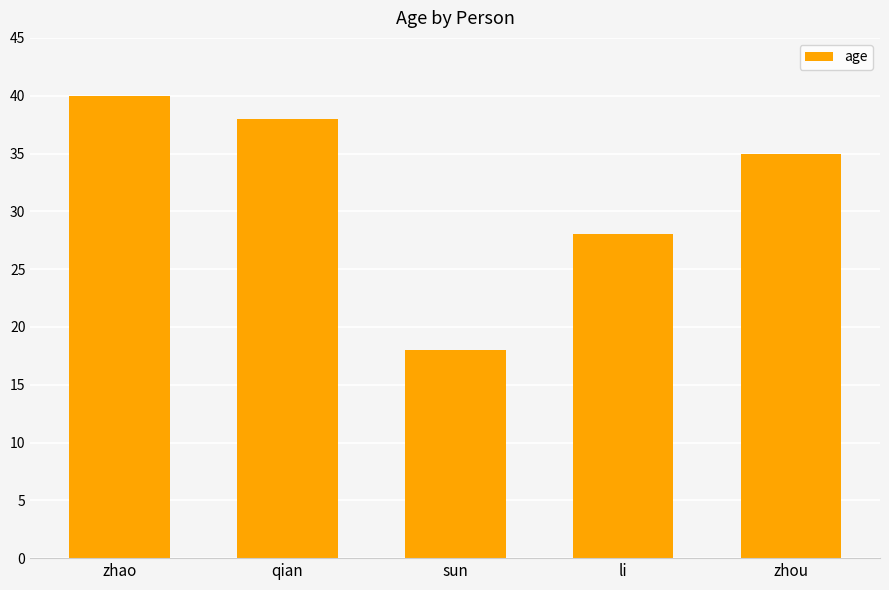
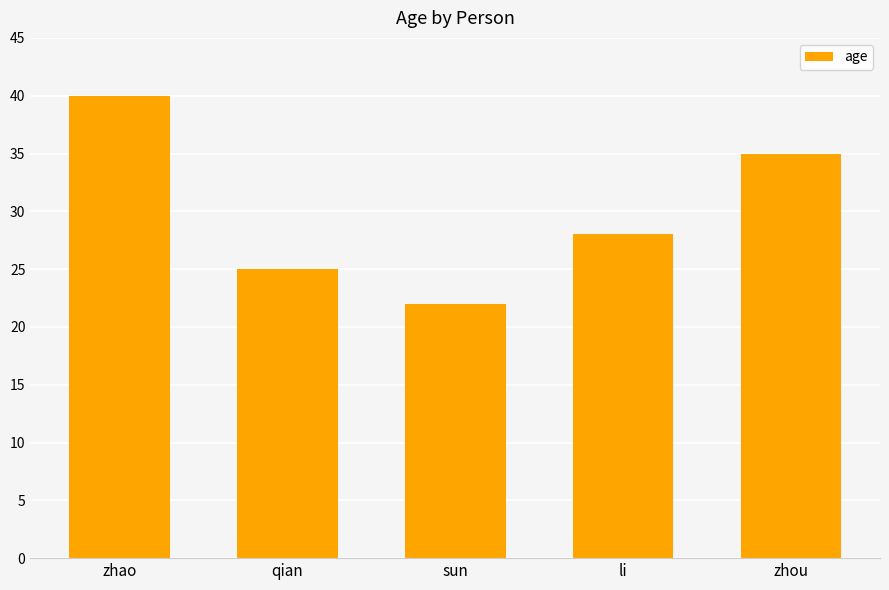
  {
    "zhao": 40,
-   "qian": 38,
-   "sun": 18,
+   "qian": 25,
+   "sun": 22,
    "li": 28,
    "zhou": 35
  }
